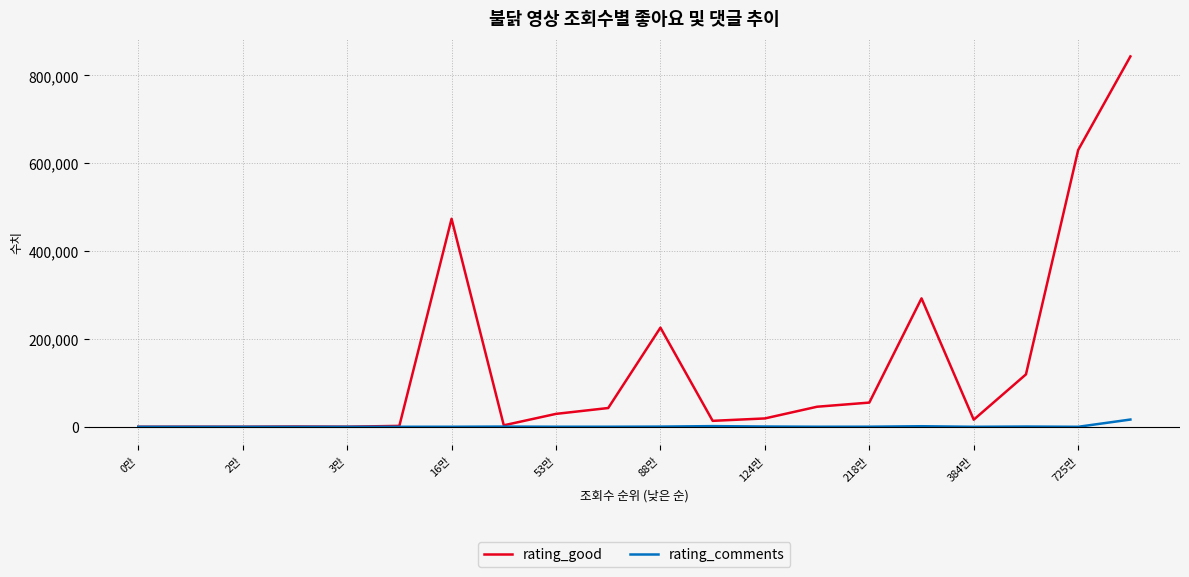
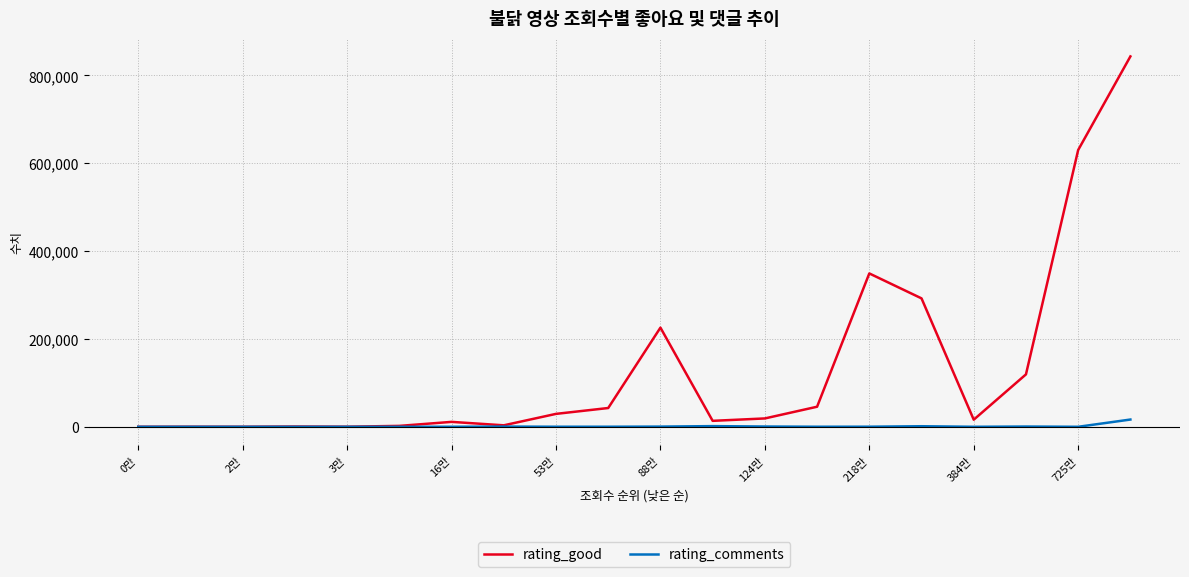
  {
    "rating_good": {
-     "16만": "470,000",
+     "16만": "10,000",
      "53만": "30,000",
      "88만": "230,000",
      "124만": "20,000",
-     "218만": "60,000",
+     "218만": "350,000",
      "384만": "20,000",
      "725만": "630,000"
    },
    "rating_comments": {
      "16만": "0",
      "53만": "0",
      "88만": "0",
      "124만": "0",
      "218만": "0",
      "384만": "0",
      "725만": "0"
    }
  }
